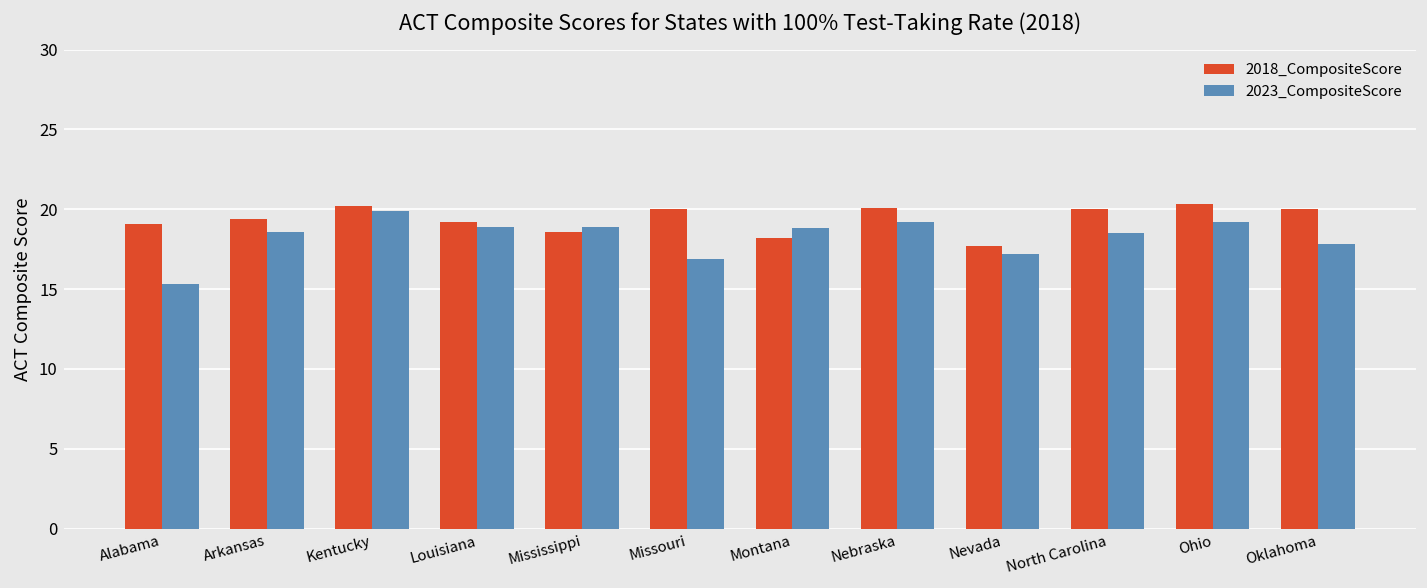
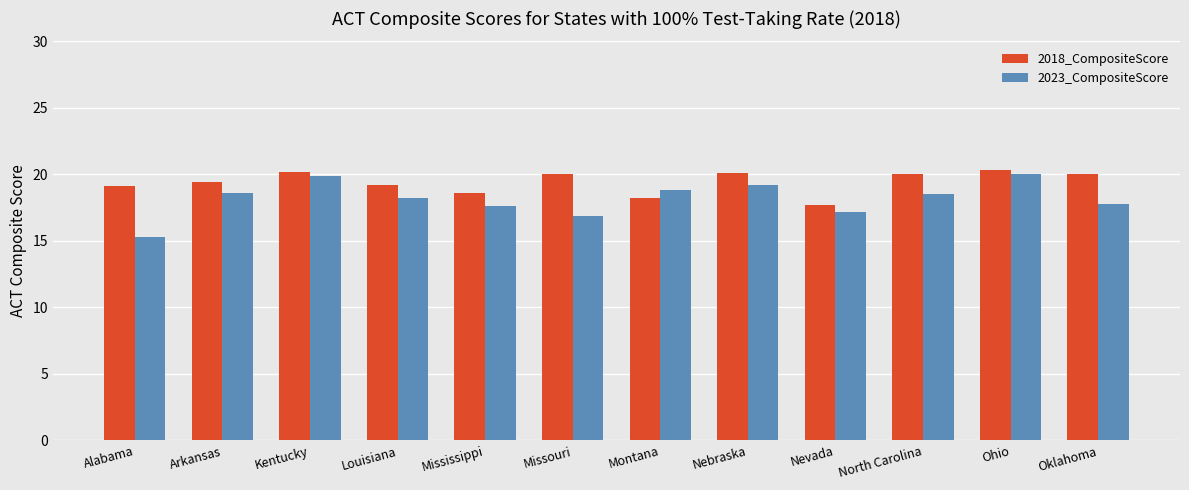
  {
    "2018_CompositeScore": {
      "Alabama": 19.1,
      "Arkansas": 19.4,
      "Kentucky": 20.2,
      "Louisiana": 19.2,
      "Mississippi": 18.6,
      "Missouri": 20.0,
      "Montana": 18.2,
      "Nebraska": 20.1,
      "Nevada": 17.7,
      "North Carolina": 20.0,
      "Ohio": 20.3,
      "Oklahoma": 20.0
    },
    "2023_CompositeScore": {
      "Alabama": 15.3,
      "Arkansas": 18.6,
      "Kentucky": 19.9,
-     "Louisiana": 18.9,
-     "Mississippi": 18.9,
+     "Louisiana": 18.2,
+     "Mississippi": 17.6,
      "Missouri": 16.9,
      "Montana": 18.8,
      "Nebraska": 19.2,
      "Nevada": 17.2,
      "North Carolina": 18.5,
-     "Ohio": 19.2,
+     "Ohio": 20.0,
      "Oklahoma": 17.8
    }
  }
